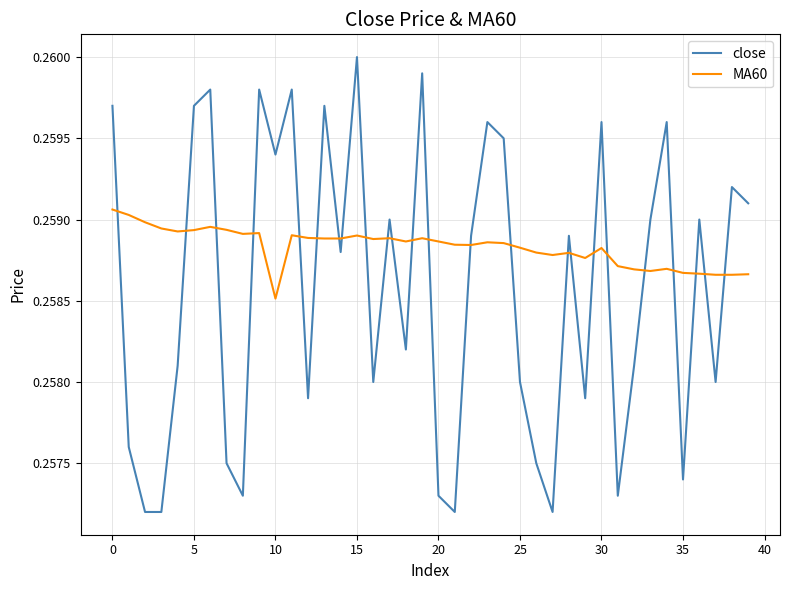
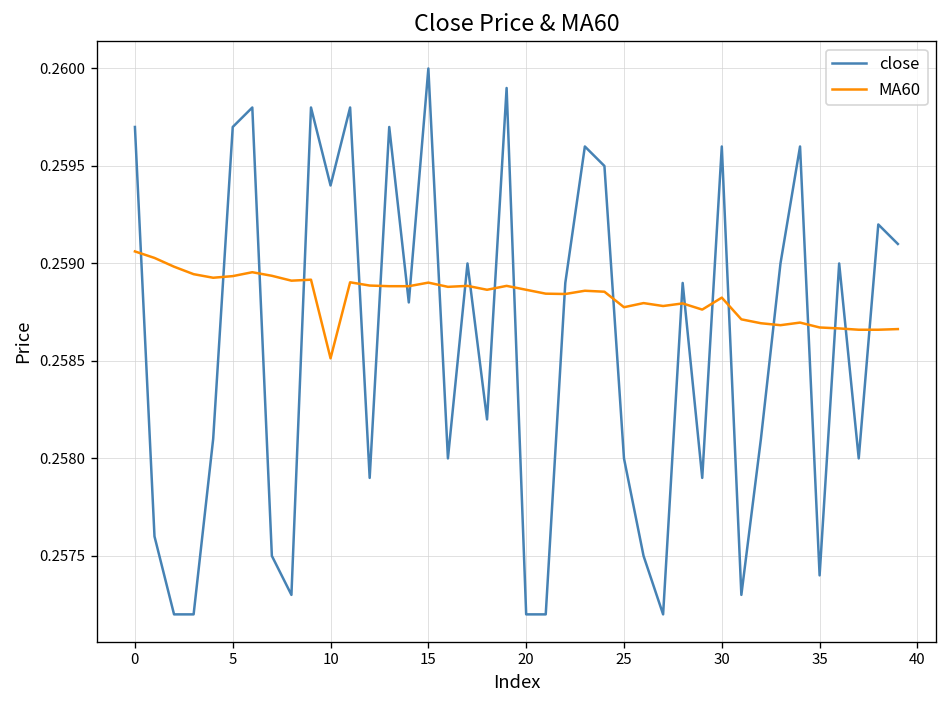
  {
    "close": {
      "0": 0.2597,
      "5": 0.2597,
      "10": 0.2594,
      "15": 0.2600,
-     "20": 0.2573,
+     "20": 0.2572,
      "25": 0.2580,
      "30": 0.2596,
      "35": 0.2574
    },
    "MA60": {
      "0": 0.25906,
      "5": 0.25893,
      "10": 0.25851,
      "15": 0.25890,
      "20": 0.25887,
-     "25": 0.25883,
+     "25": 0.25878,
      "30": 0.25882,
      "35": 0.25867
    }
  }
